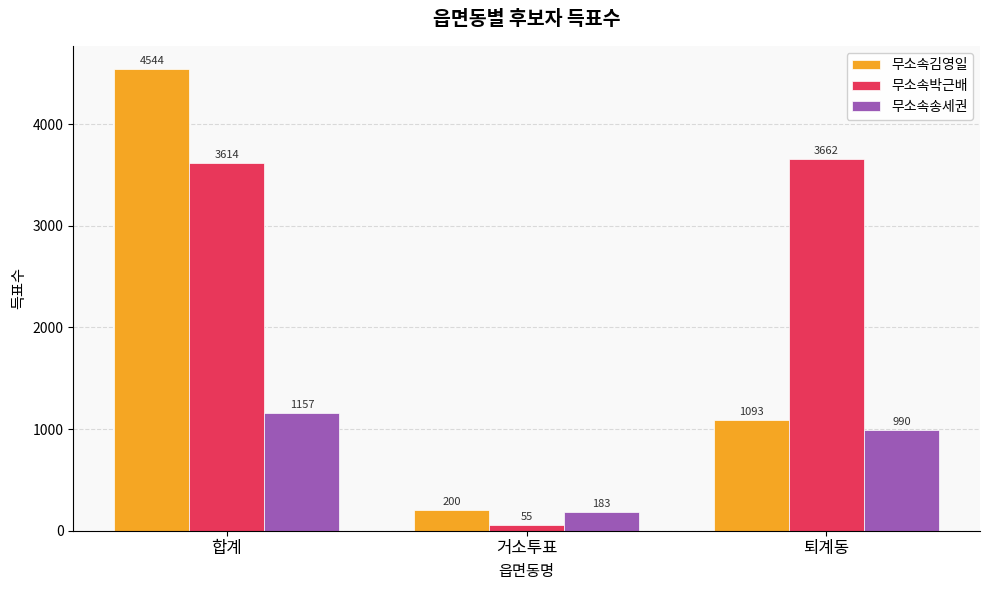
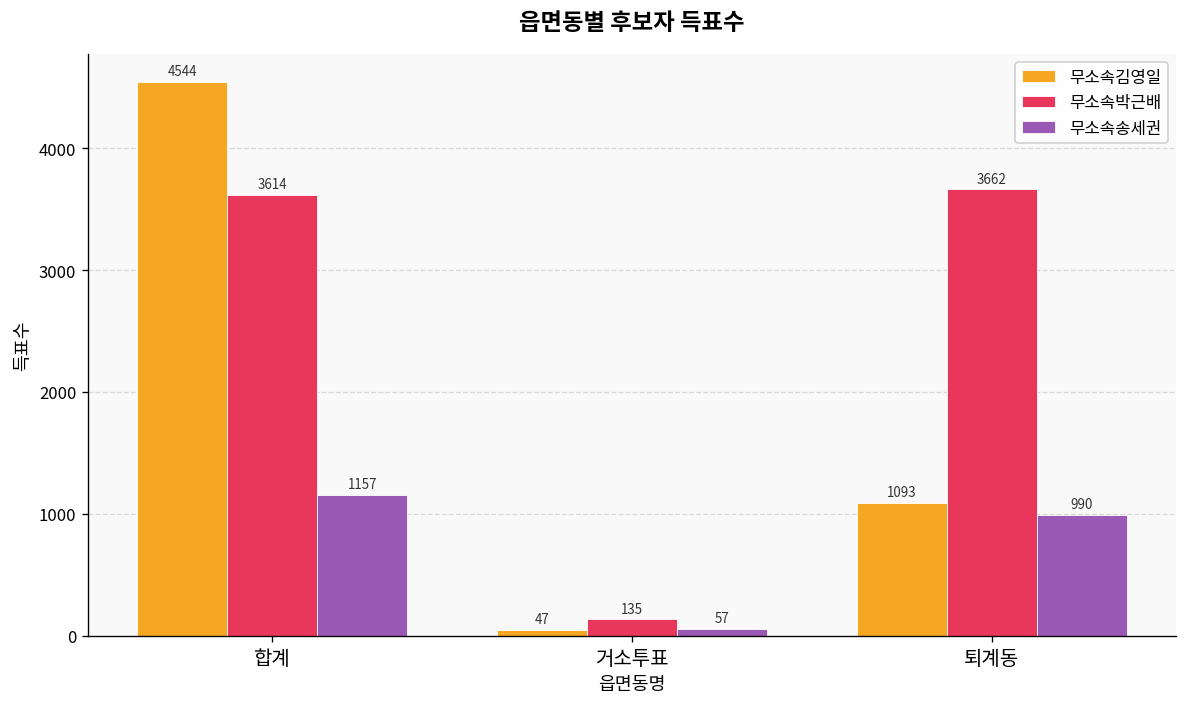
  {
    "무소속김영일": {
      "합계": 4544,
-     "거소투표": 200,
+     "거소투표": 47,
      "퇴계동": 1093
    },
    "무소속박근배": {
      "합계": 3614,
-     "거소투표": 55,
+     "거소투표": 135,
      "퇴계동": 3662
    },
    "무소속송세권": {
      "합계": 1157,
-     "거소투표": 183,
+     "거소투표": 57,
      "퇴계동": 990
    }
  }
